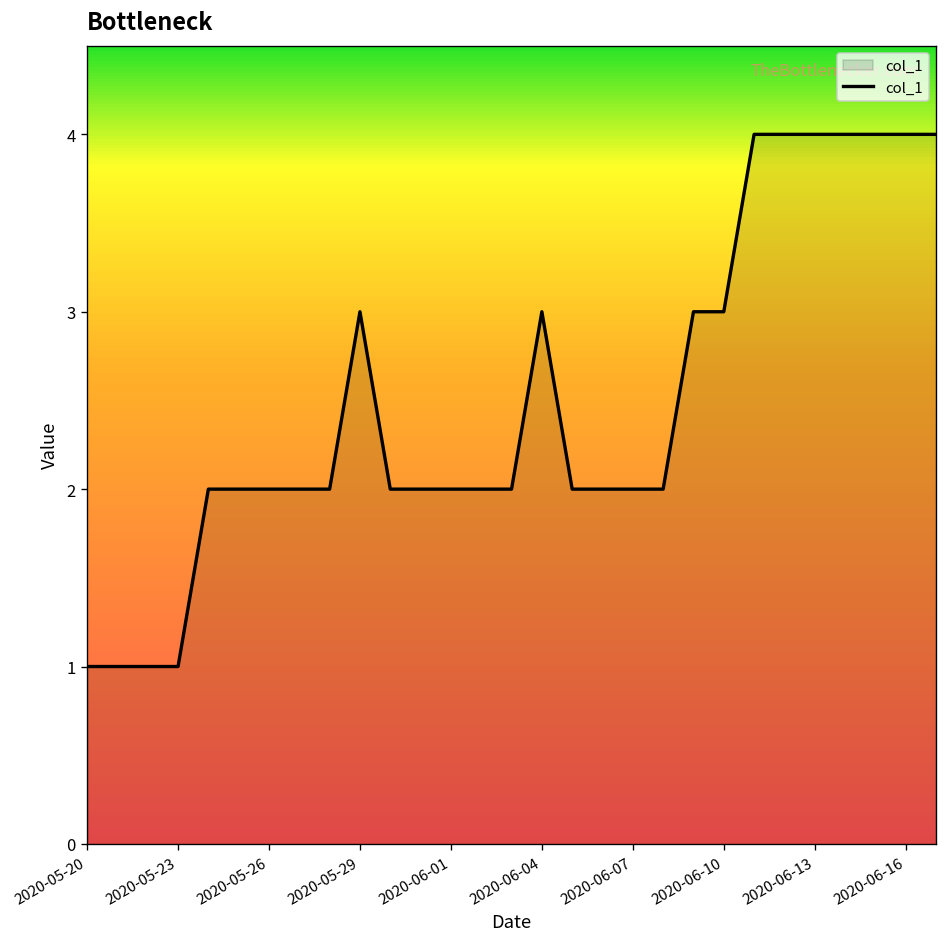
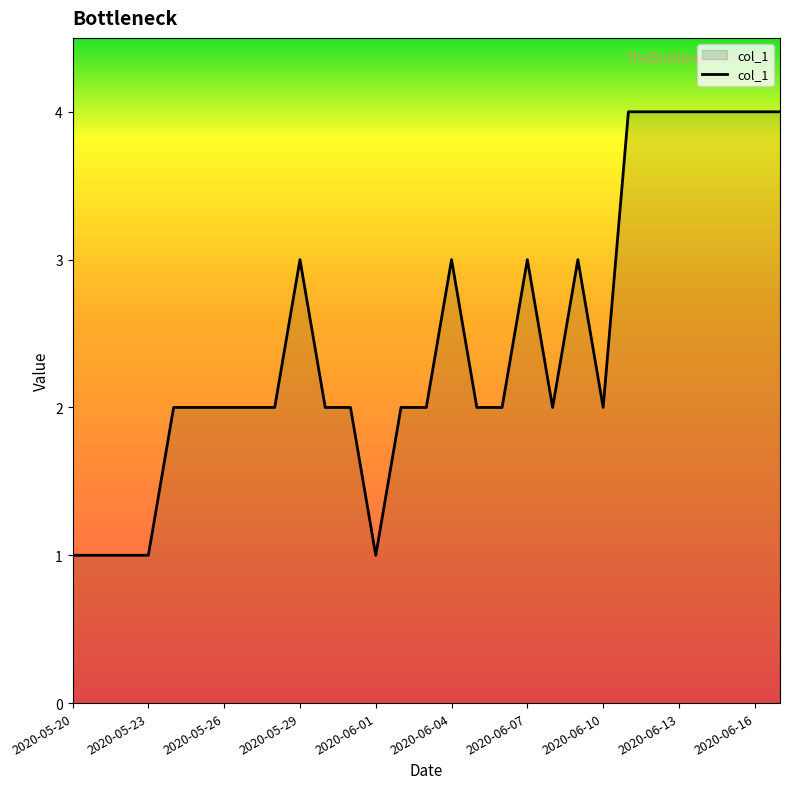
  {
    "2020-05-20": 1,
    "2020-05-23": 1,
    "2020-05-26": 2,
    "2020-05-29": 3,
-   "2020-06-01": 2,
+   "2020-06-01": 1,
    "2020-06-04": 3,
-   "2020-06-07": 2,
-   "2020-06-10": 3,
+   "2020-06-07": 3,
+   "2020-06-10": 2,
    "2020-06-13": 4,
    "2020-06-16": 4
  }
